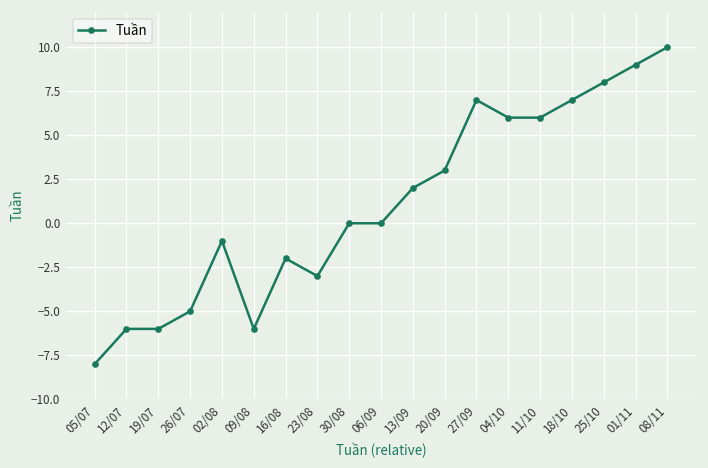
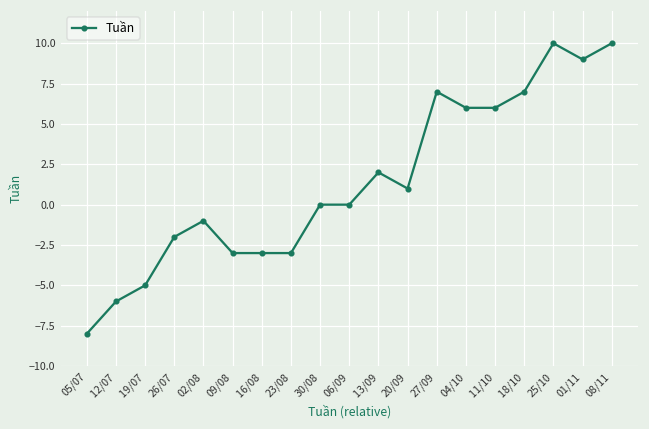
  {
    "05/07": -8,
    "12/07": -6,
-   "19/07": -6,
-   "26/07": -5,
+   "19/07": -5,
+   "26/07": -2,
    "02/08": -1,
-   "09/08": -6,
-   "16/08": -2,
+   "09/08": -3,
+   "16/08": -3,
    "23/08": -3,
    "30/08": 0,
    "06/09": 0,
    "13/09": 2,
-   "20/09": 3,
+   "20/09": 1,
    "27/09": 7,
    "04/10": 6,
    "11/10": 6,
    "18/10": 7,
-   "25/10": 8,
+   "25/10": 10,
    "01/11": 9,
    "08/11": 10
  }
